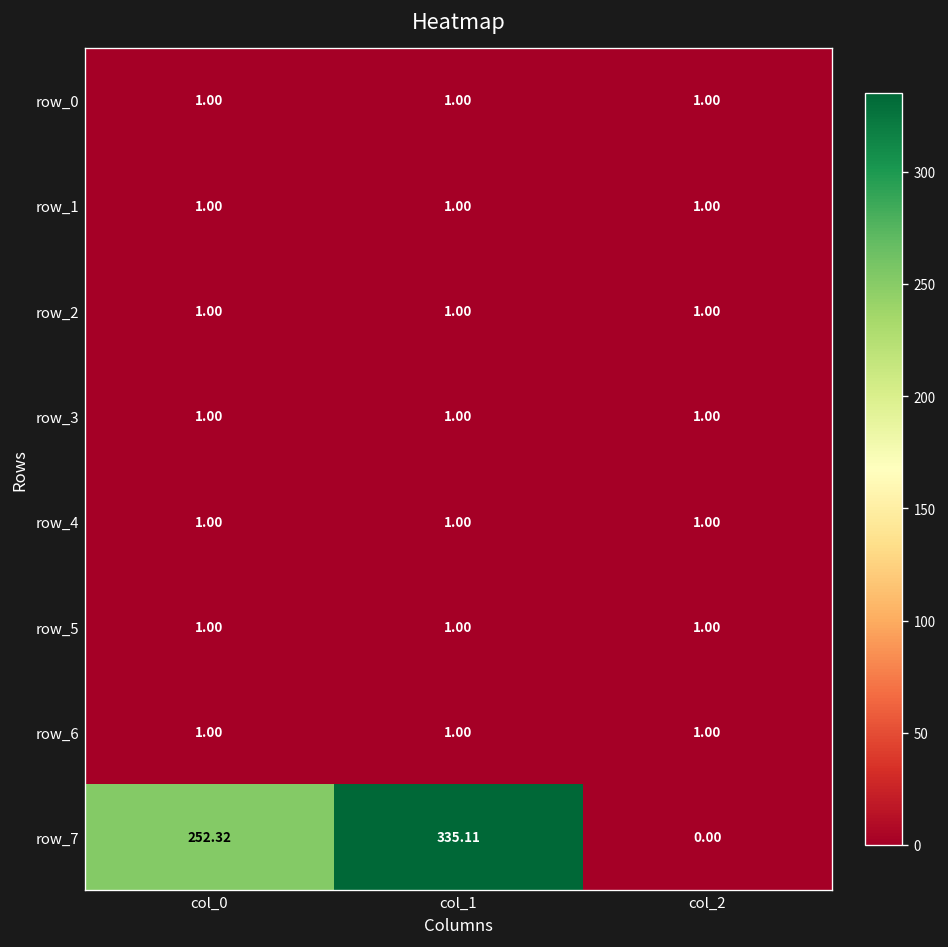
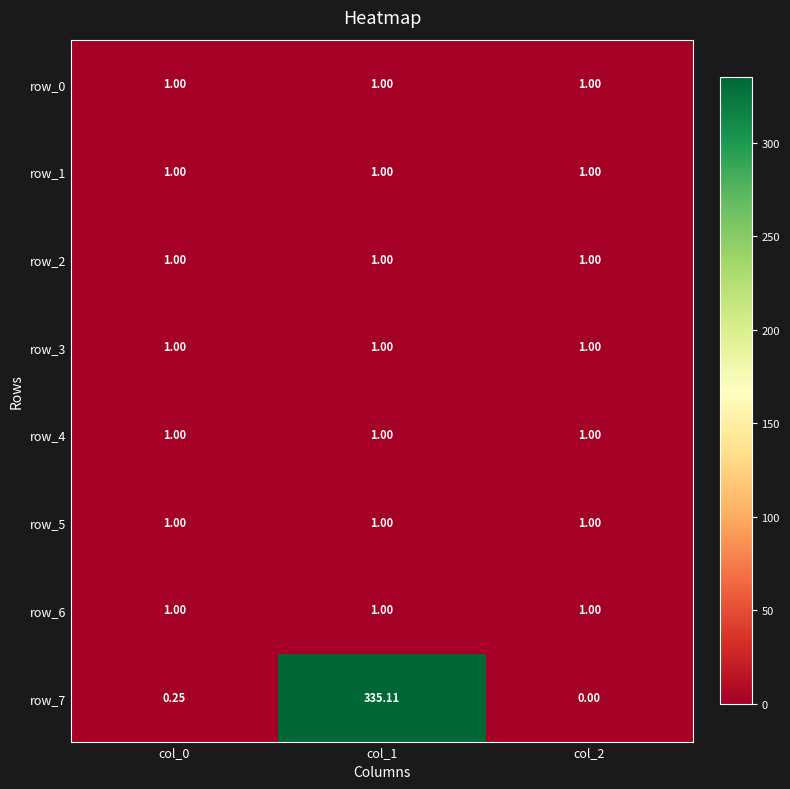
  {
    "row_0": {
      "col_0": 1.00,
      "col_1": 1.00,
      "col_2": 1.00
    },
    "row_1": {
      "col_0": 1.00,
      "col_1": 1.00,
      "col_2": 1.00
    },
    "row_2": {
      "col_0": 1.00,
      "col_1": 1.00,
      "col_2": 1.00
    },
    "row_3": {
      "col_0": 1.00,
      "col_1": 1.00,
      "col_2": 1.00
    },
    "row_4": {
      "col_0": 1.00,
      "col_1": 1.00,
      "col_2": 1.00
    },
    "row_5": {
      "col_0": 1.00,
      "col_1": 1.00,
      "col_2": 1.00
    },
    "row_6": {
      "col_0": 1.00,
      "col_1": 1.00,
      "col_2": 1.00
    },
    "row_7": {
-     "col_0": 252.32,
+     "col_0": 0.25,
      "col_1": 335.11,
      "col_2": 0.00
    }
  }
